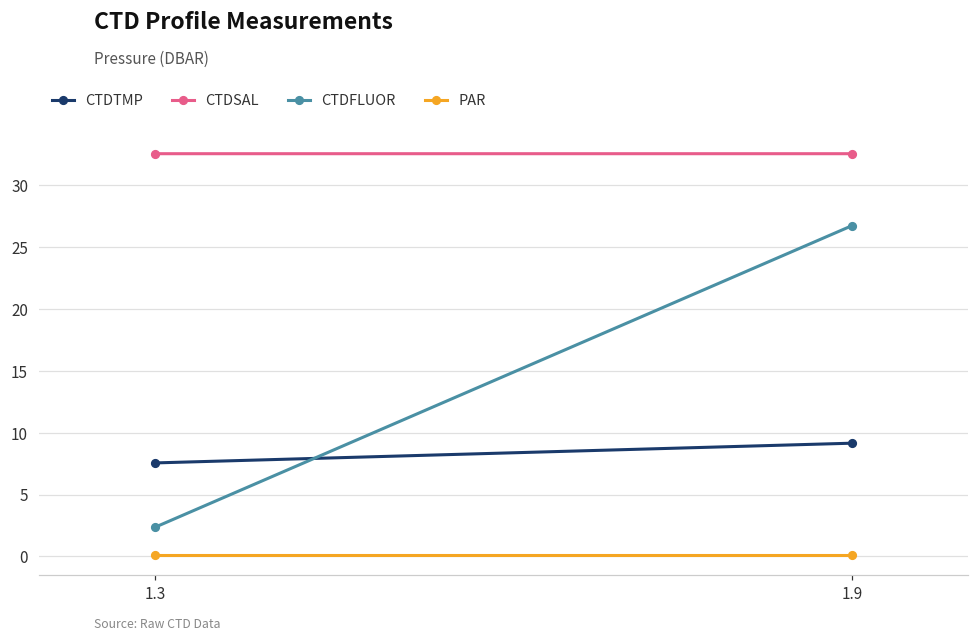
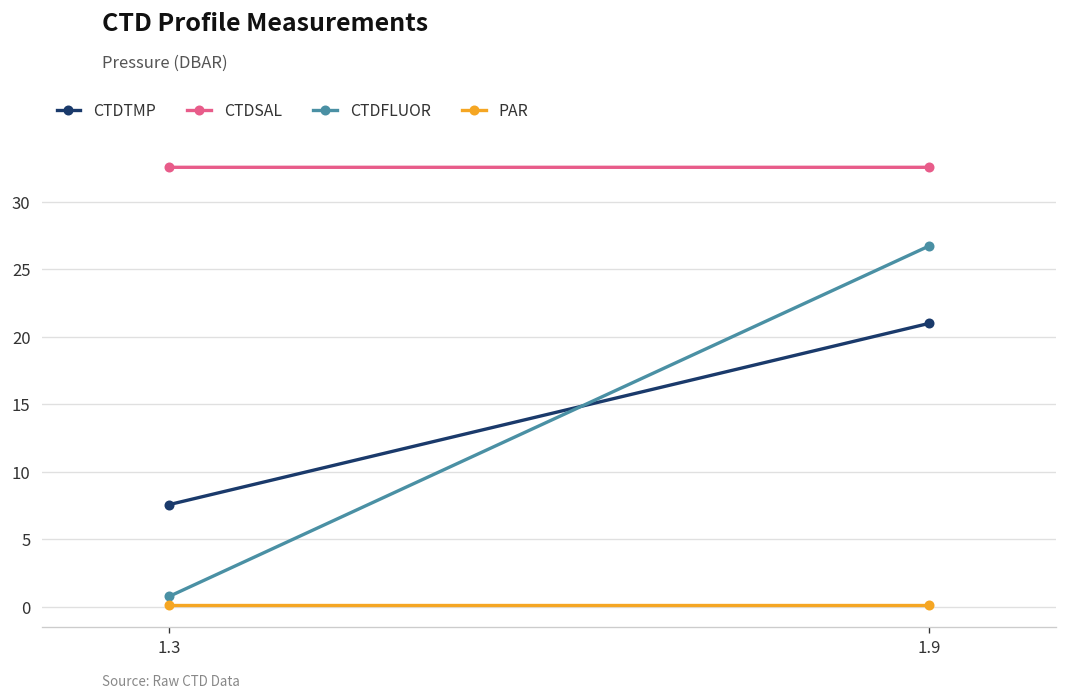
  {
    "CTDTMP": {
      "1.3": 7.6,
-     "1.9": 9.1
+     "1.9": 21.0
    },
    "CTDSAL": {
      "1.3": 32.5,
      "1.9": 32.5
    },
    "CTDFLUOR": {
-     "1.3": 2.3,
+     "1.3": 0.7,
      "1.9": 26.7
    },
    "PAR": {
      "1.3": 0.1,
      "1.9": 0.1
    }
  }
